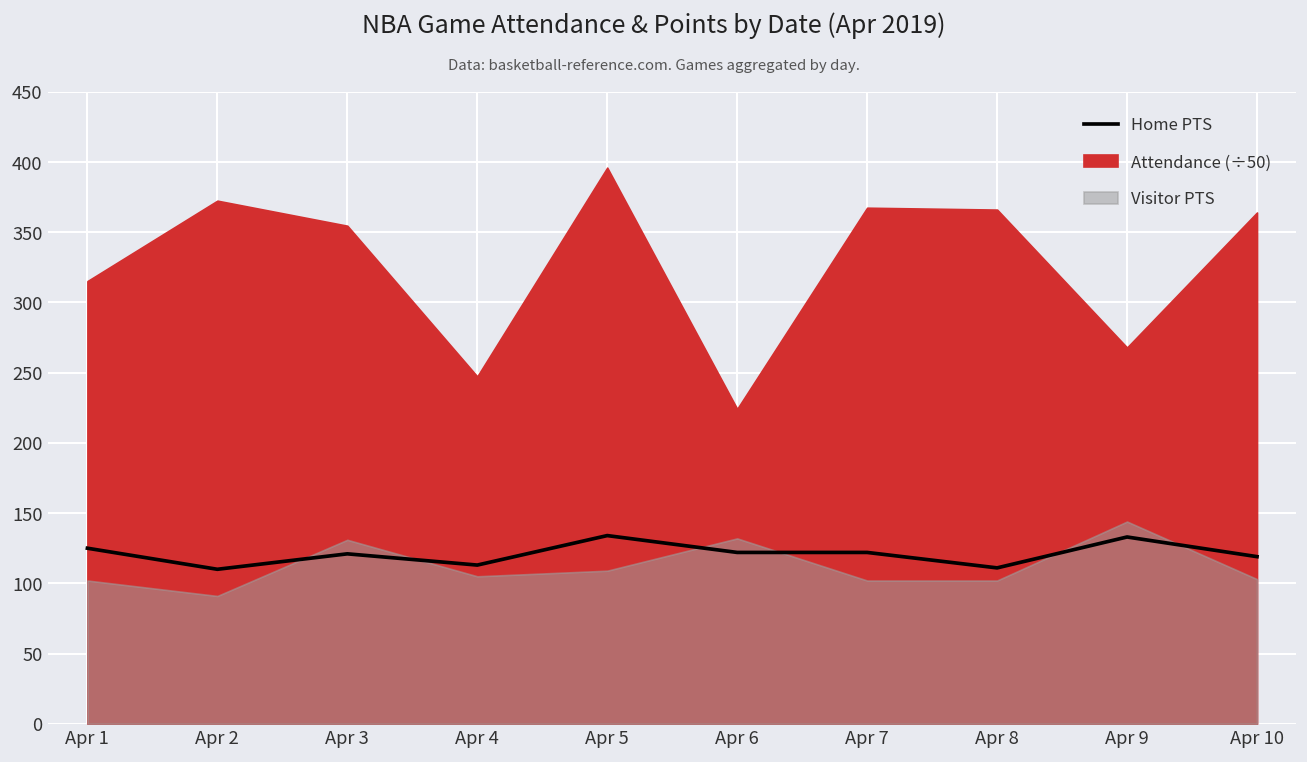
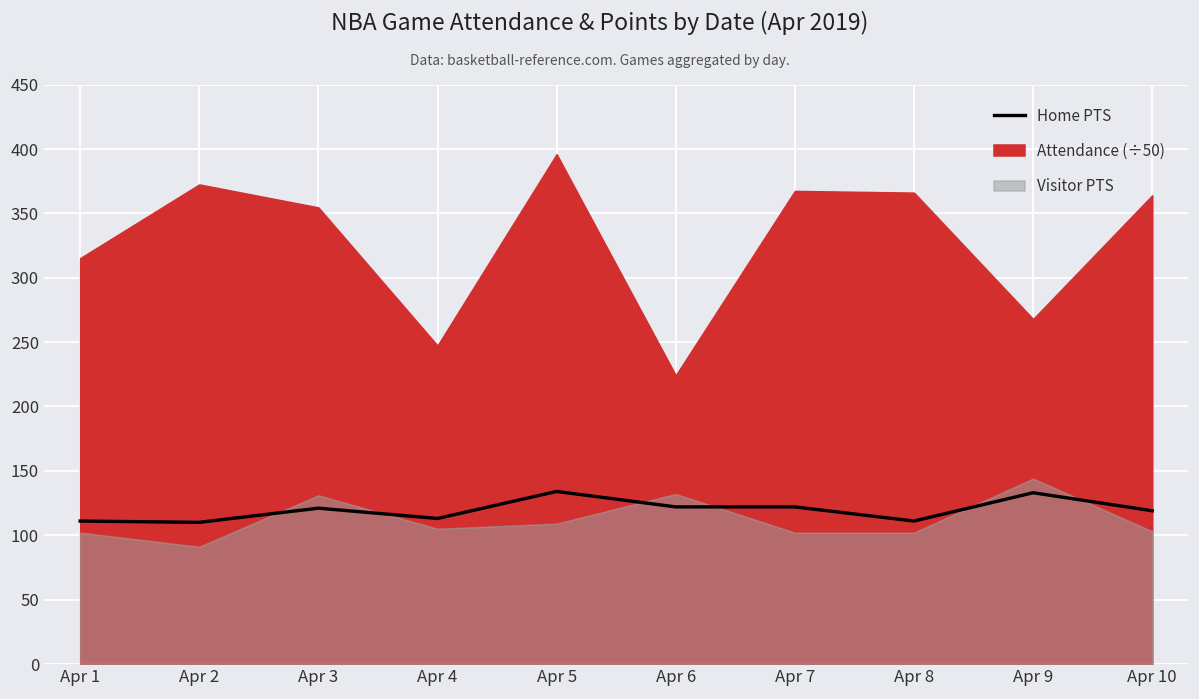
  {
    "Home PTS": {
-     "Apr 1": 125,
+     "Apr 1": 111,
      "Apr 2": 110,
      "Apr 3": 121,
      "Apr 4": 113,
      "Apr 5": 134,
      "Apr 6": 122,
      "Apr 7": 122,
      "Apr 8": 111,
      "Apr 9": 133,
      "Apr 10": 119
    }
  }
